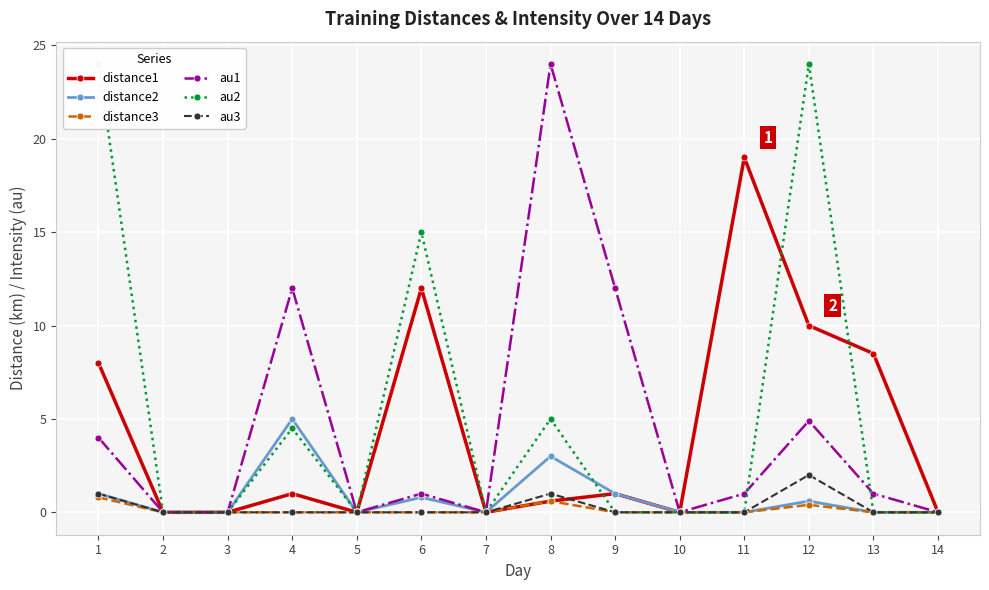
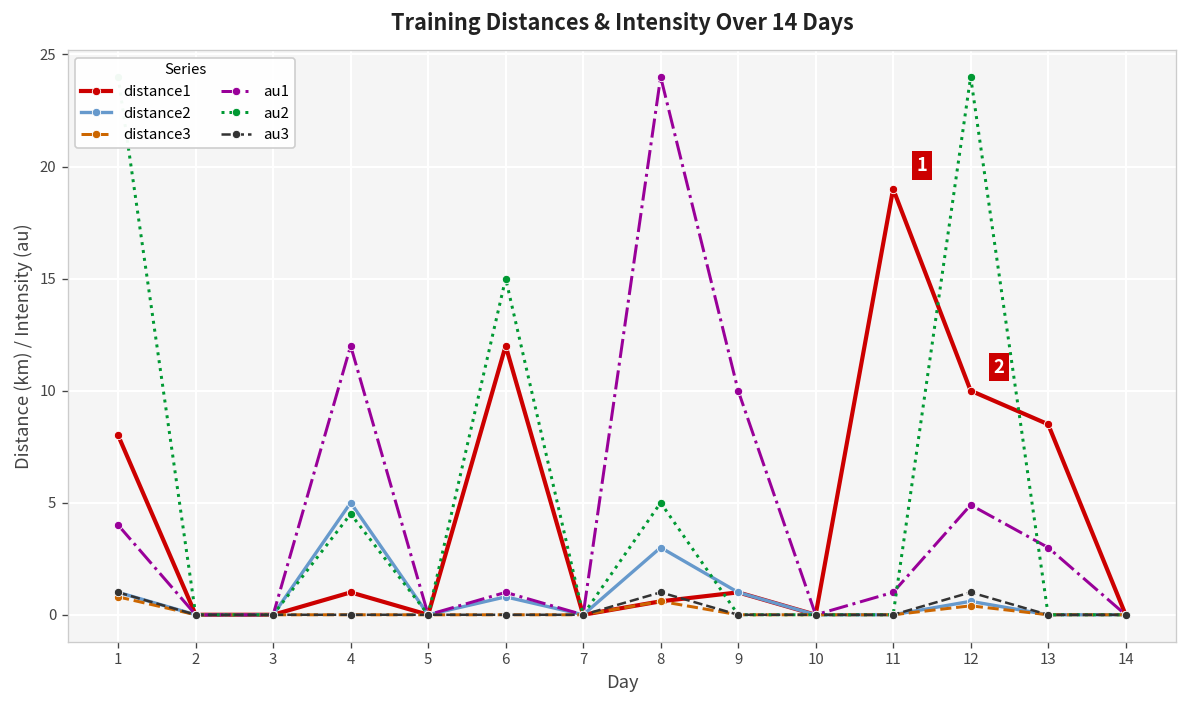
  {
    "distance1": {
      "1": 8,
      "4": 1,
      "6": 12,
      "13": 8.5
    },
    "distance2": {
      "4": 5,
      "6": 0.8,
      "8": 3,
      "12": 0.6
    },
    "distance3": {
      "1": 0.8,
      "12": 0.4
    },
    "au1": {
      "1": 4,
      "4": 12,
      "6": 1,
      "8": 24,
-     "9": 12,
+     "9": 10,
      "11": 1,
      "12": 5,
-     "13": 1
+     "13": 3
    },
    "au2": {
      "4": 4.5,
      "6": 15,
      "8": 5,
      "12": 24
    },
    "au3": {
      "8": 1,
-     "12": 2
+     "12": 1
    }
  }
